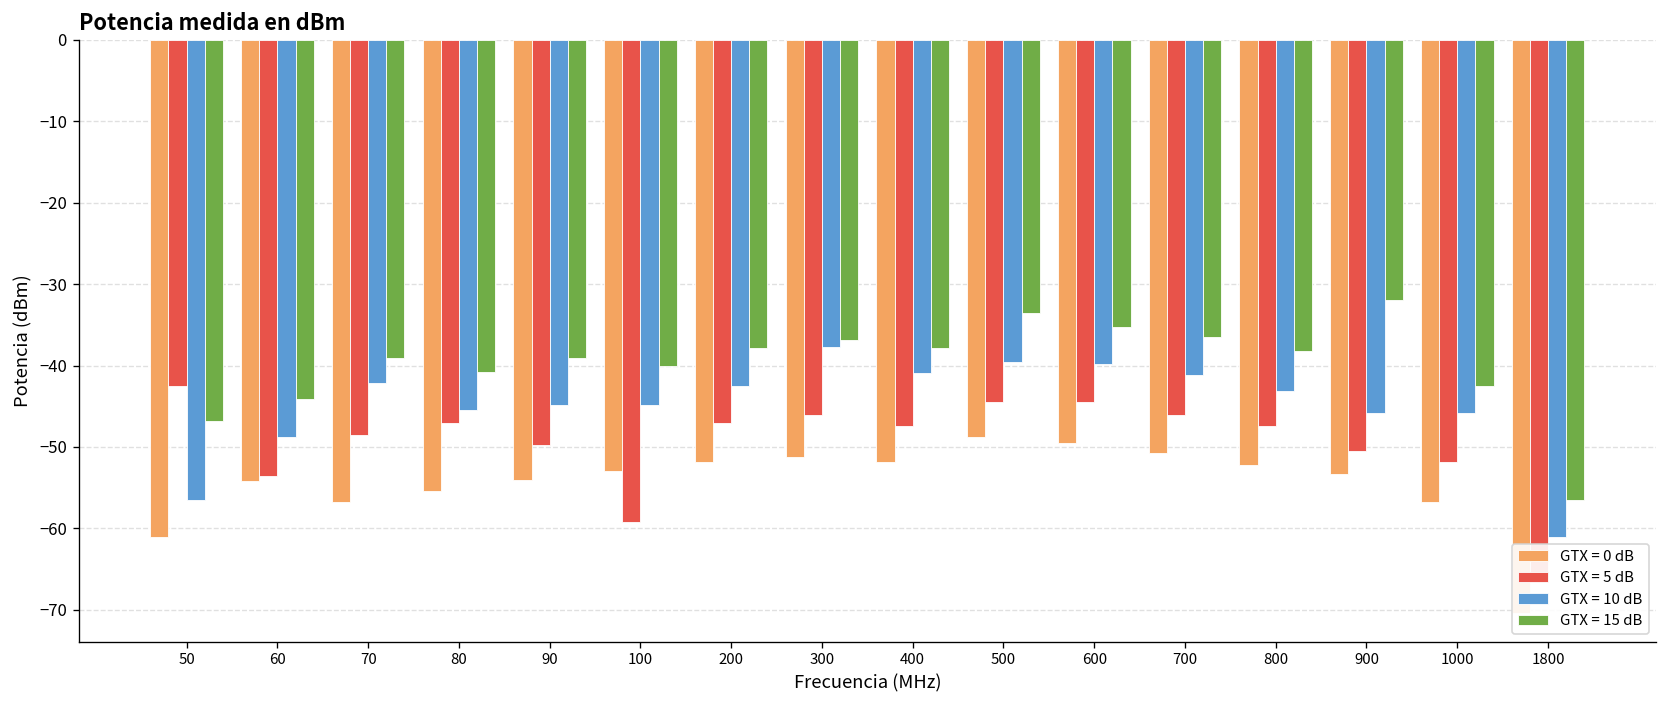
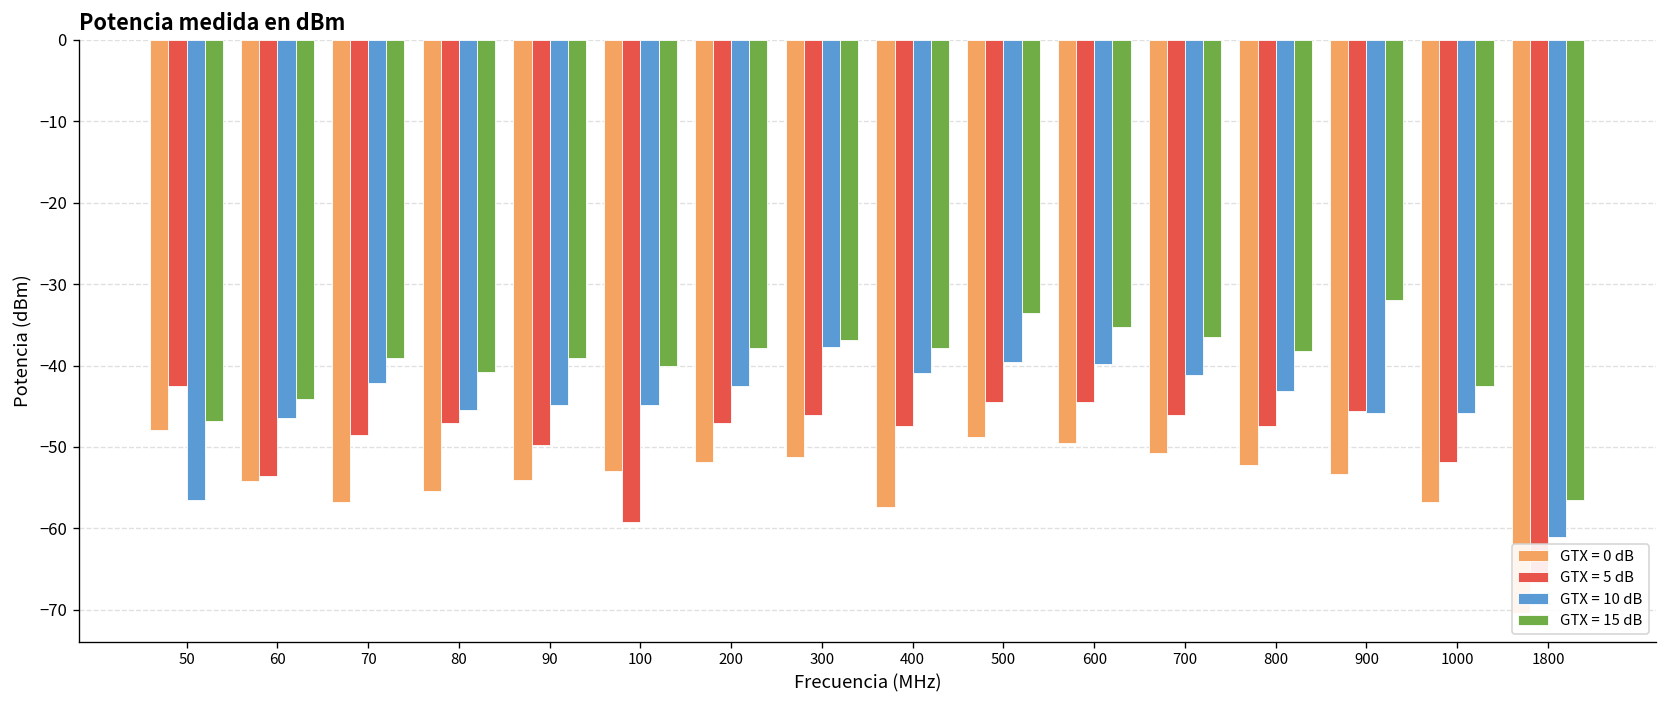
  {
    "GTX = 0 dB": {
-     "50": -61,
+     "50": -48,
      "60": -54,
      "70": -57,
      "80": -55,
      "90": -54,
      "100": -53,
      "200": -52,
      "300": -51,
-     "400": -52,
+     "400": -57,
      "500": -49,
      "600": -50,
      "700": -51,
      "800": -52,
      "900": -53,
      "1000": -57
    },
    "GTX = 5 dB": {
      "50": -43,
      "60": -54,
      "70": -49,
      "80": -47,
      "90": -50,
      "100": -59,
      "200": -47,
      "300": -46,
      "400": -47,
      "500": -45,
      "600": -45,
      "700": -46,
      "800": -47,
-     "900": -51,
+     "900": -46,
      "1000": -52
    },
    "GTX = 10 dB": {
      "50": -57,
-     "60": -49,
+     "60": -47,
      "70": -42,
      "80": -46,
      "90": -45,
      "100": -45,
      "200": -43,
      "300": -38,
      "400": -41,
      "500": -40,
      "600": -40,
      "700": -41,
      "800": -43,
      "900": -46,
      "1000": -46
    },
    "GTX = 15 dB": {
      "50": -47,
      "60": -44,
      "70": -39,
      "80": -41,
      "90": -39,
      "100": -40,
      "200": -38,
      "300": -37,
      "400": -38,
      "500": -34,
      "600": -35,
      "700": -37,
      "800": -38,
      "900": -32,
      "1000": -43,
      "1800": -57
    }
  }
